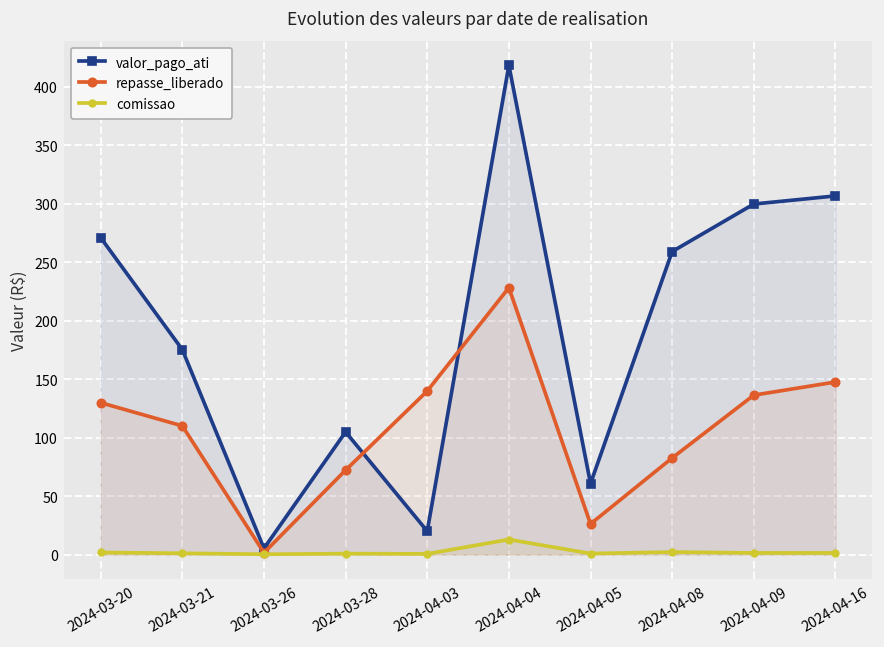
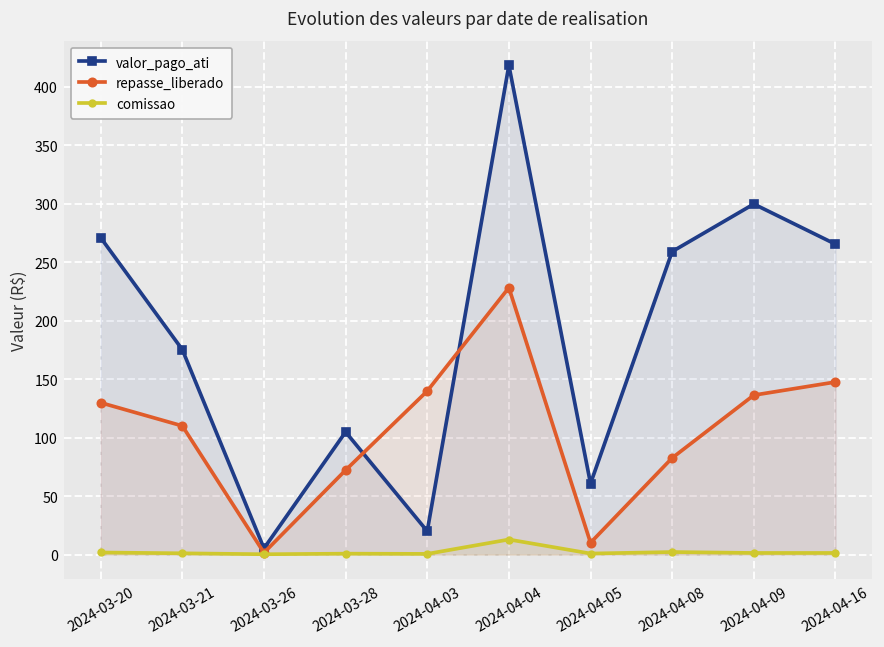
  {
    "valor_pago_ati": {
      "2024-03-20": 270,
      "2024-03-21": 180,
      "2024-03-26": 10,
      "2024-03-28": 100,
      "2024-04-03": 20,
      "2024-04-04": 420,
      "2024-04-05": 60,
      "2024-04-08": 260,
      "2024-04-09": 300,
-     "2024-04-16": 310
+     "2024-04-16": 270
    },
    "repasse_liberado": {
      "2024-03-20": 130,
      "2024-03-21": 110,
      "2024-03-28": 70,
      "2024-04-03": 140,
      "2024-04-04": 230,
-     "2024-04-05": 30,
+     "2024-04-05": 10,
      "2024-04-08": 80,
      "2024-04-09": 140,
      "2024-04-16": 150
    },
    "comissao": {
      "2024-03-20": 0,
      "2024-03-21": 0,
      "2024-03-28": 0,
      "2024-04-03": 0,
      "2024-04-04": 10,
      "2024-04-05": 0,
      "2024-04-08": 0,
      "2024-04-09": 0,
      "2024-04-16": 0
    }
  }
